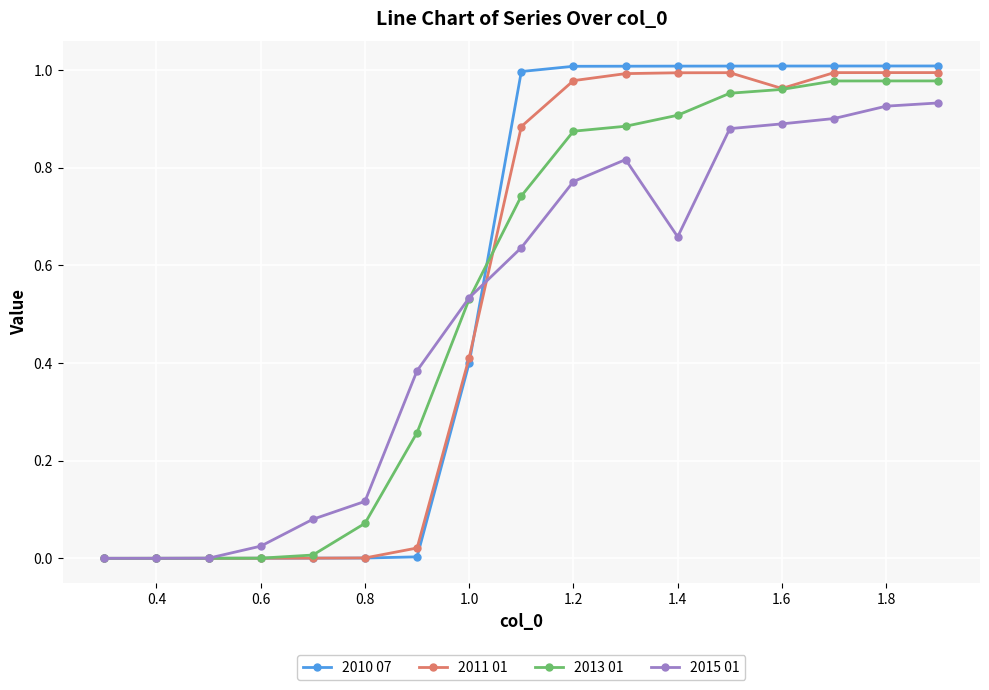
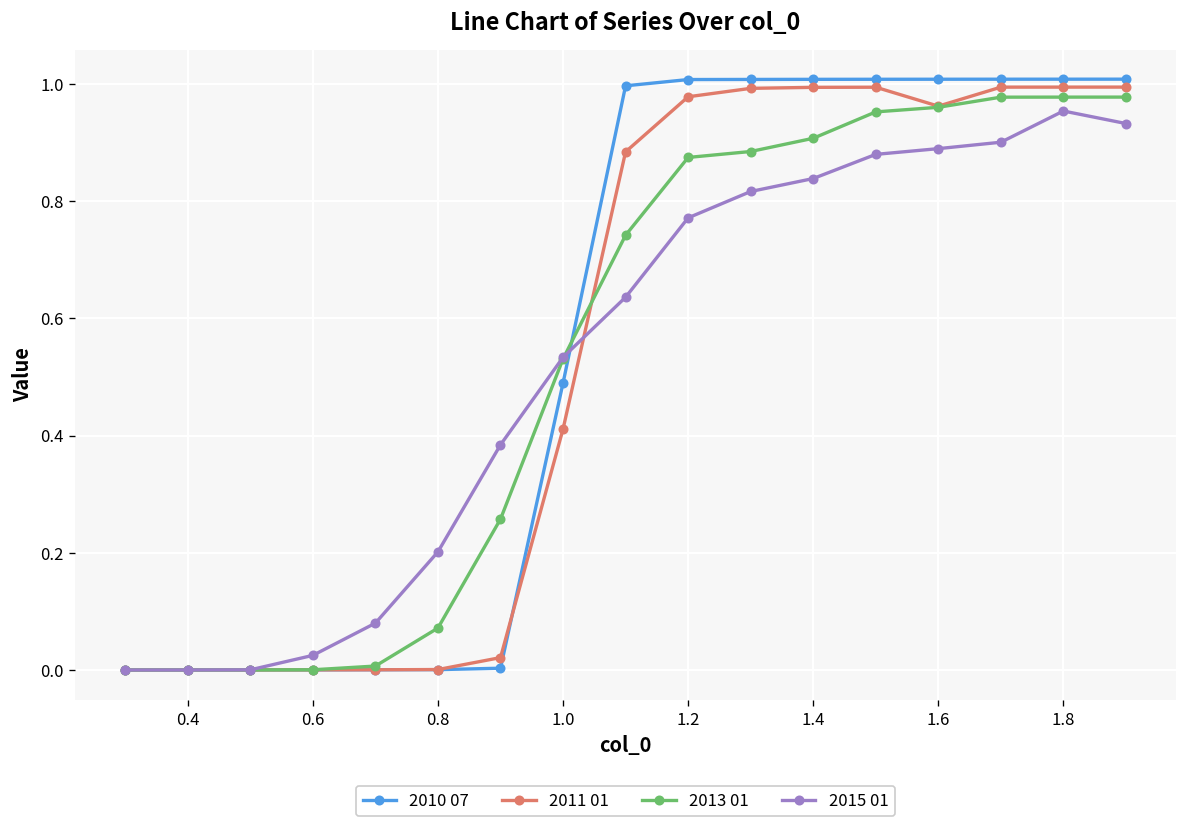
  {
    "2010 07": {
-     "1.0": 0.40,
+     "1.0": 0.49,
      "1.2": 1.01,
      "1.4": 1.01,
      "1.6": 1.01,
      "1.8": 1.01
    },
    "2011 01": {
      "1.0": 0.41,
      "1.2": 0.98,
      "1.4": 0.99,
      "1.8": 0.99
    },
    "2013 01": {
      "0.8": 0.07,
      "1.2": 0.87,
      "1.4": 0.91,
      "1.8": 0.98
    },
    "2015 01": {
      "0.6": 0.02,
-     "0.8": 0.12,
+     "0.8": 0.20,
      "1.2": 0.77,
-     "1.4": 0.66,
+     "1.4": 0.84,
      "1.6": 0.89,
-     "1.8": 0.93
+     "1.8": 0.95
    }
  }
